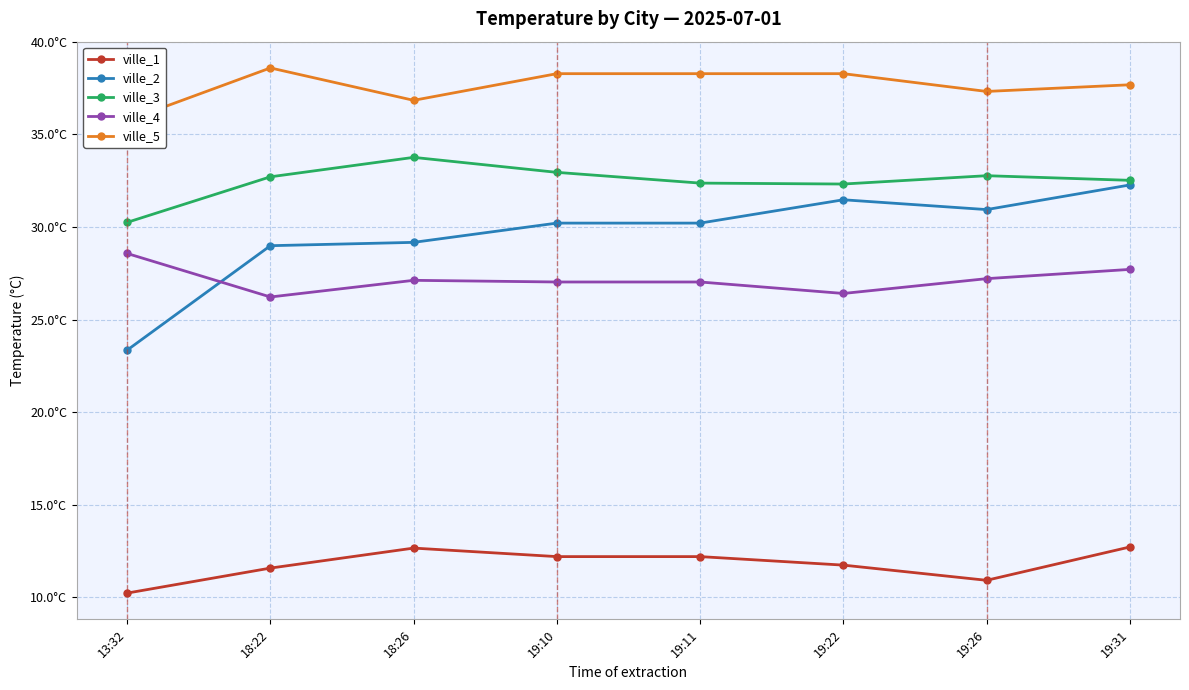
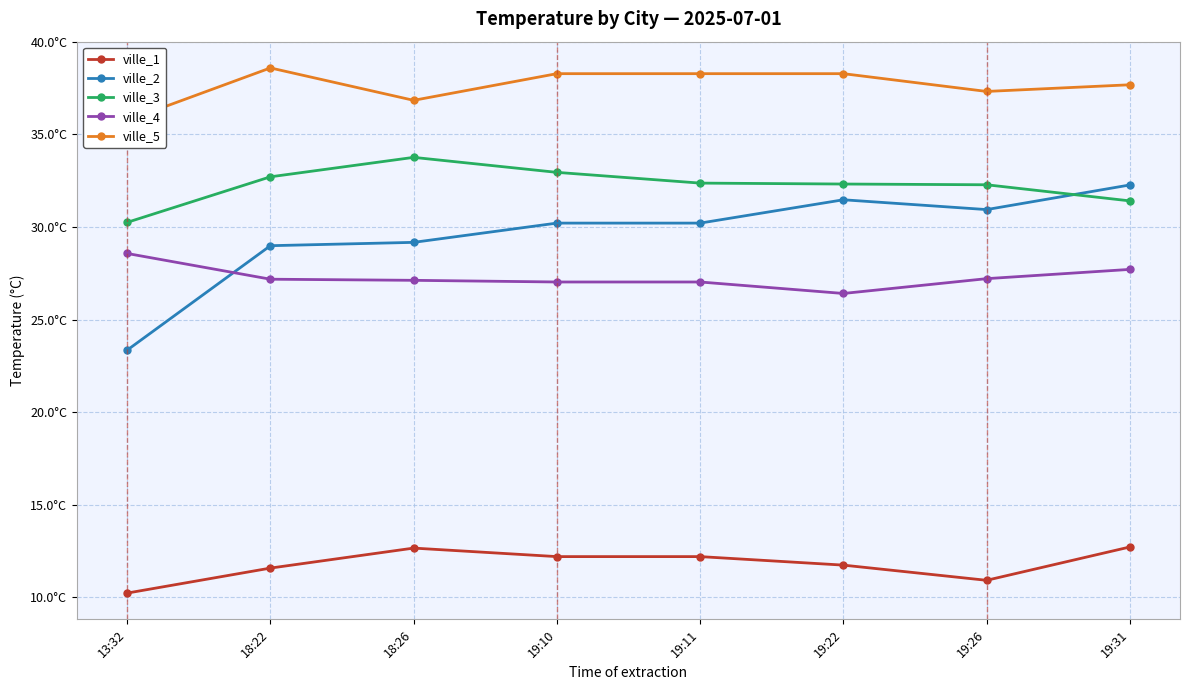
  {
    "ville_1": {
      "13:32": "10.2°C",
      "18:22": "11.6°C",
      "18:26": "12.7°C",
      "19:10": "12.2°C",
      "19:11": "12.2°C",
      "19:22": "11.7°C",
      "19:26": "10.9°C",
      "19:31": "12.7°C"
    },
    "ville_2": {
      "13:32": "23.4°C",
      "18:22": "29.0°C",
      "18:26": "29.2°C",
      "19:10": "30.2°C",
      "19:11": "30.2°C",
      "19:22": "31.5°C",
      "19:26": "30.9°C",
      "19:31": "32.3°C"
    },
    "ville_3": {
      "13:32": "30.3°C",
      "18:22": "32.7°C",
      "18:26": "33.8°C",
      "19:10": "33.0°C",
      "19:11": "32.4°C",
      "19:22": "32.3°C",
-     "19:26": "32.8°C",
-     "19:31": "32.5°C"
+     "19:26": "32.3°C",
+     "19:31": "31.4°C"
    },
    "ville_4": {
      "13:32": "28.6°C",
-     "18:22": "26.2°C",
+     "18:22": "27.2°C",
      "18:26": "27.1°C",
      "19:10": "27.0°C",
      "19:11": "27.0°C",
      "19:22": "26.4°C",
      "19:26": "27.2°C",
      "19:31": "27.7°C"
    },
    "ville_5": {
      "18:22": "38.6°C",
      "18:26": "36.8°C",
      "19:10": "38.3°C",
      "19:11": "38.3°C",
      "19:22": "38.3°C",
      "19:26": "37.3°C",
      "19:31": "37.7°C"
    }
  }
